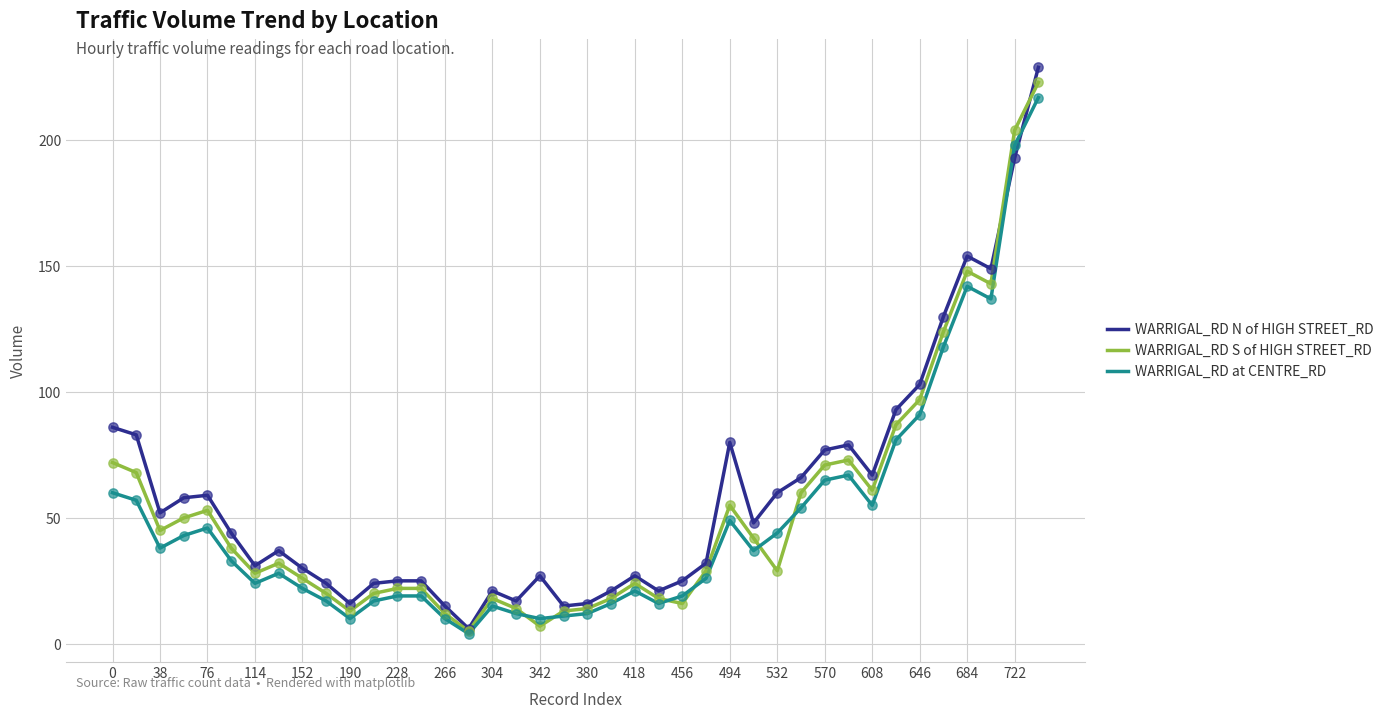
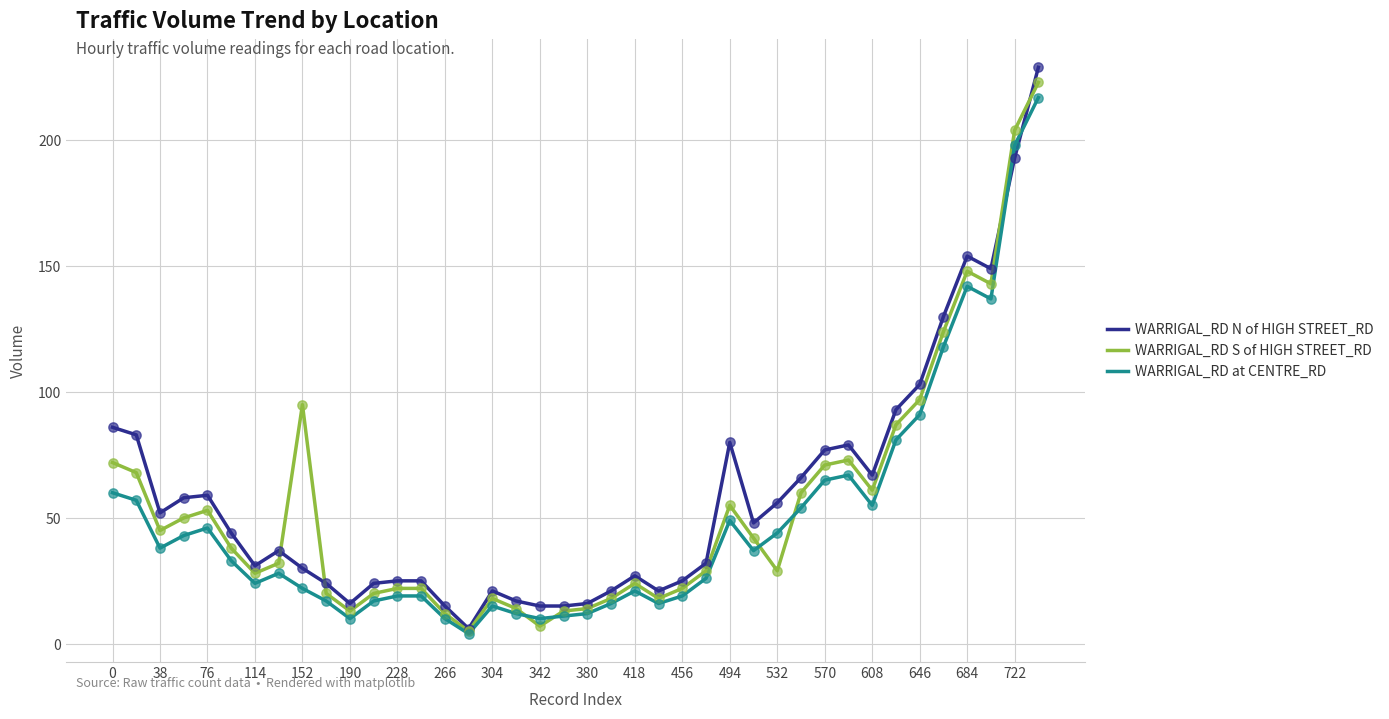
  {
    "WARRIGAL_RD N of HIGH STREET_RD": {
      "0": 86,
      "38": 52,
      "76": 59,
      "114": 31,
      "152": 30,
      "190": 16,
      "228": 25,
      "266": 15,
      "304": 21,
-     "342": 27,
+     "342": 15,
      "380": 16,
      "418": 27,
      "456": 25,
      "494": 80,
-     "532": 60,
+     "532": 56,
      "570": 77,
      "608": 67,
      "646": 103,
      "684": 154,
      "722": 193
    },
    "WARRIGAL_RD S of HIGH STREET_RD": {
      "0": 72,
      "38": 45,
      "76": 53,
      "114": 28,
-     "152": 26,
+     "152": 95,
      "190": 13,
      "228": 22,
      "266": 12,
      "304": 18,
      "342": 7,
      "380": 14,
      "418": 24,
-     "456": 16,
+     "456": 22,
      "494": 55,
      "532": 29,
      "570": 71,
      "608": 61,
      "646": 97,
      "684": 148,
      "722": 204
    },
    "WARRIGAL_RD at CENTRE_RD": {
      "0": 60,
      "38": 38,
      "76": 46,
      "114": 24,
      "152": 22,
      "190": 10,
      "228": 19,
      "266": 10,
      "304": 15,
      "342": 10,
      "380": 12,
      "418": 21,
      "456": 19,
      "494": 49,
      "532": 44,
      "570": 65,
      "608": 55,
      "646": 91,
      "684": 142,
      "722": 198
    }
  }
